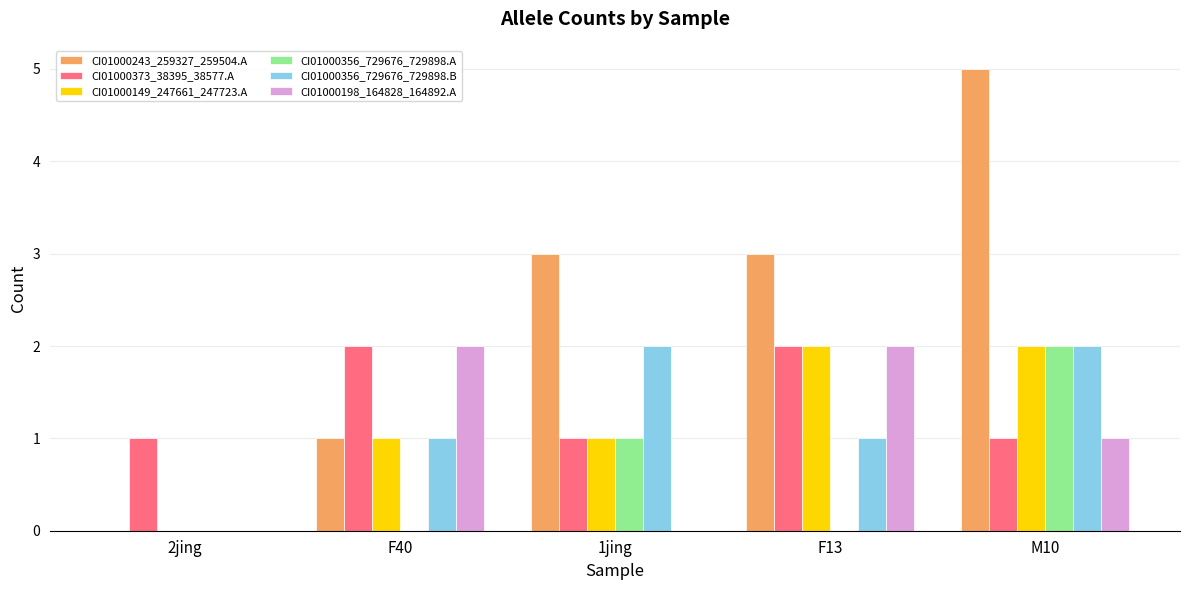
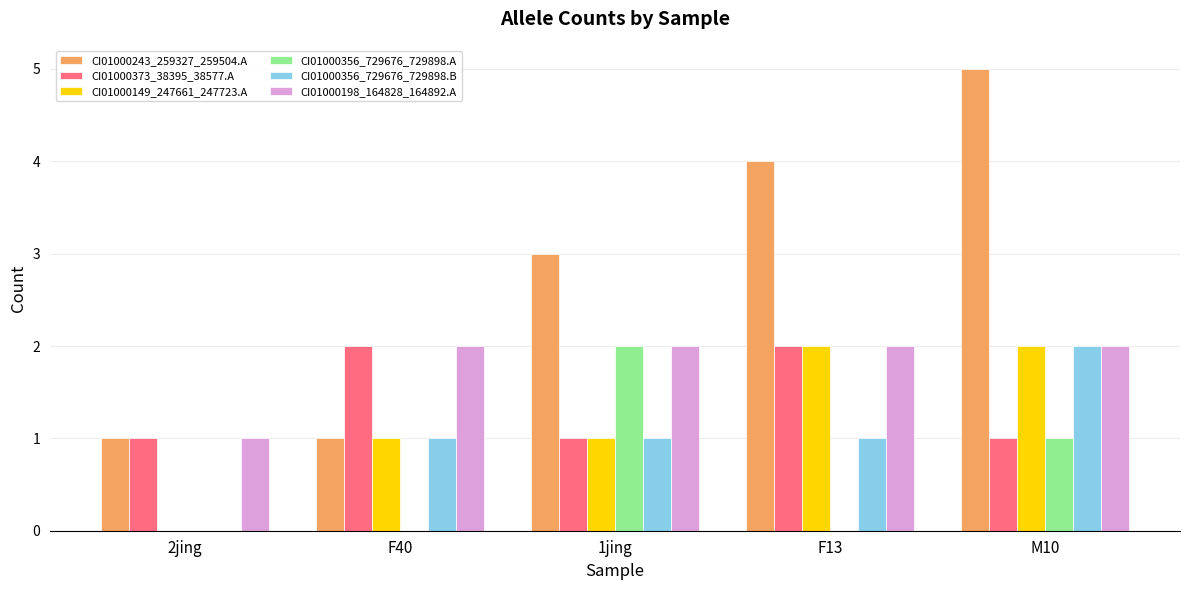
  {
    "CI01000243_259327_259504.A": {
-     "2jing": 0,
+     "2jing": 1,
      "F40": 1,
      "1jing": 3,
-     "F13": 3,
+     "F13": 4,
      "M10": 5
    },
    "CI01000373_38395_38577.A": {
      "2jing": 1,
      "F40": 2,
      "1jing": 1,
      "F13": 2,
      "M10": 1
    },
    "CI01000149_247661_247723.A": {
      "2jing": 0,
      "F40": 1,
      "1jing": 1,
      "F13": 2,
      "M10": 2
    },
    "CI01000356_729676_729898.A": {
      "2jing": 0,
      "F40": 0,
-     "1jing": 1,
+     "1jing": 2,
      "F13": 0,
-     "M10": 2
+     "M10": 1
    },
    "CI01000356_729676_729898.B": {
      "2jing": 0,
      "F40": 1,
-     "1jing": 2,
+     "1jing": 1,
      "F13": 1,
      "M10": 2
    },
    "CI01000198_164828_164892.A": {
-     "2jing": 0,
+     "2jing": 1,
      "F40": 2,
-     "1jing": 0,
+     "1jing": 2,
      "F13": 2,
-     "M10": 1
+     "M10": 2
    }
  }
